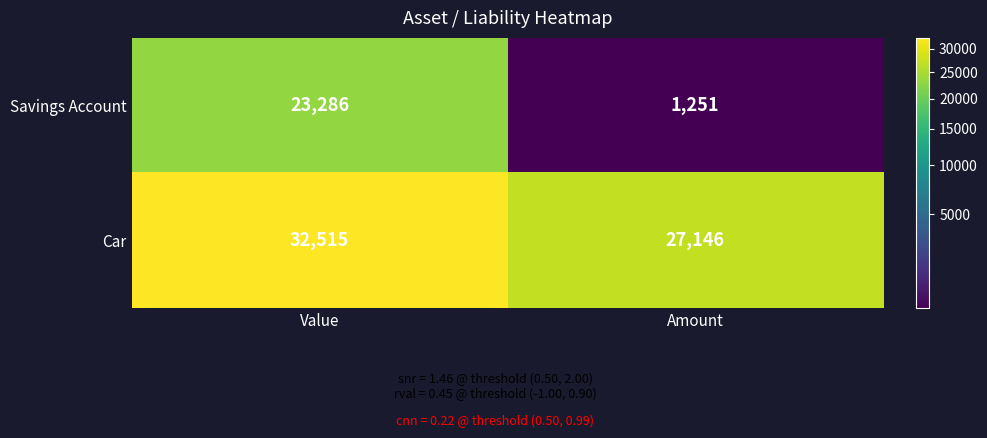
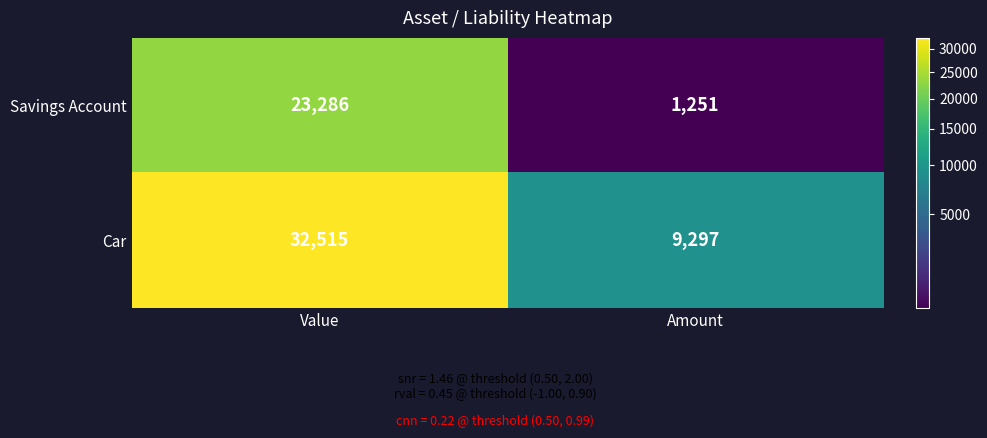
  {
    "Savings Account": {
      "Value": "23,286",
      "Amount": "1,251"
    },
    "Car": {
      "Value": "32,515",
-     "Amount": "27,146"
+     "Amount": "9,297"
    }
  }
